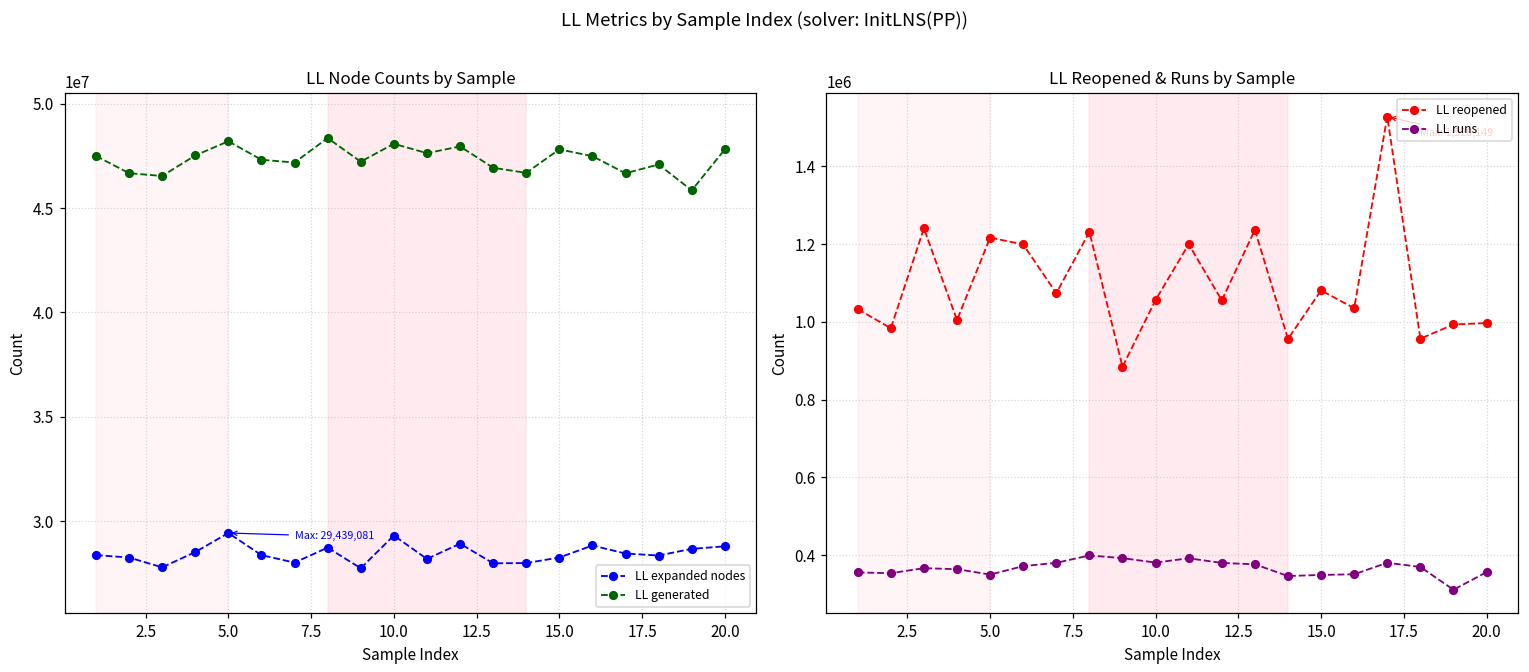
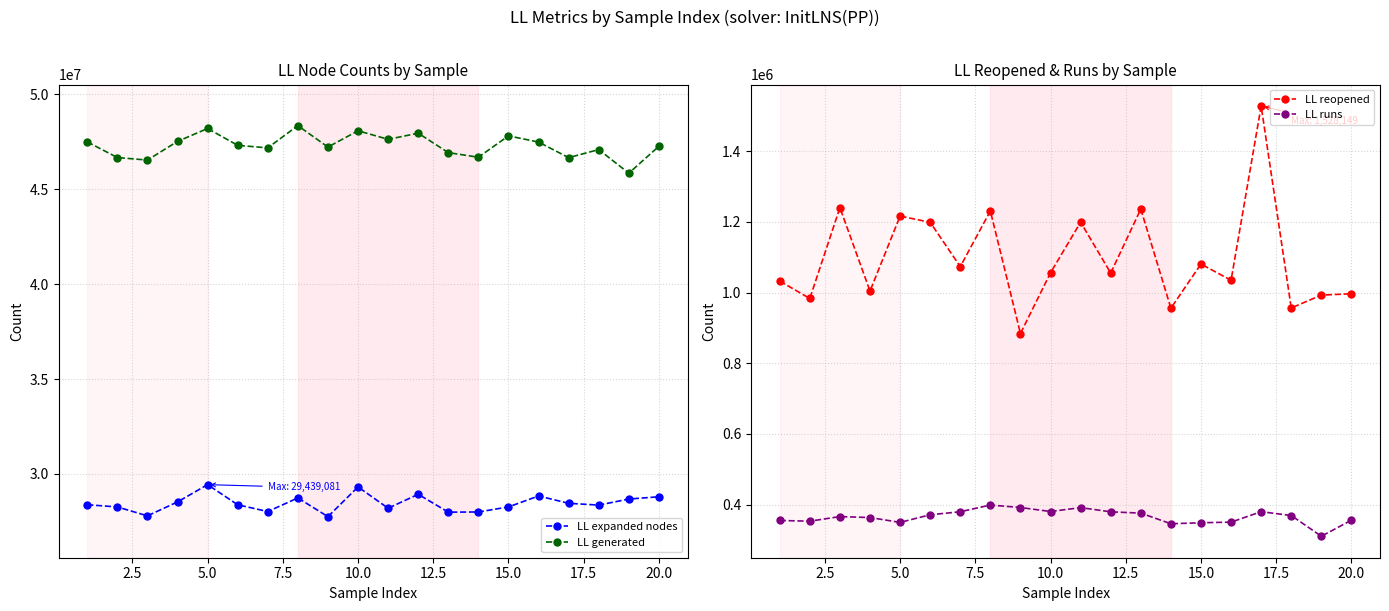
  {
    "LL Node Counts by Sample": {
      "LL expanded nodes": {
        "5.0": "29,439,081"
      },
      "LL generated": {
        "5.0": "48200000",
        "10.0": "48100000",
        "15.0": "47800000",
-       "20.0": "47800000"
+       "20.0": "47300000"
      }
    },
    "LL Reopened & Runs by Sample": {
      "LL reopened": {
        "5.0": "1220000",
        "10.0": "1060000",
        "15.0": "1080000",
        "20.0": "1000000"
      },
      "LL runs": {
        "5.0": "350000",
        "10.0": "380000",
        "15.0": "350000",
        "20.0": "360000"
      }
    }
  }
